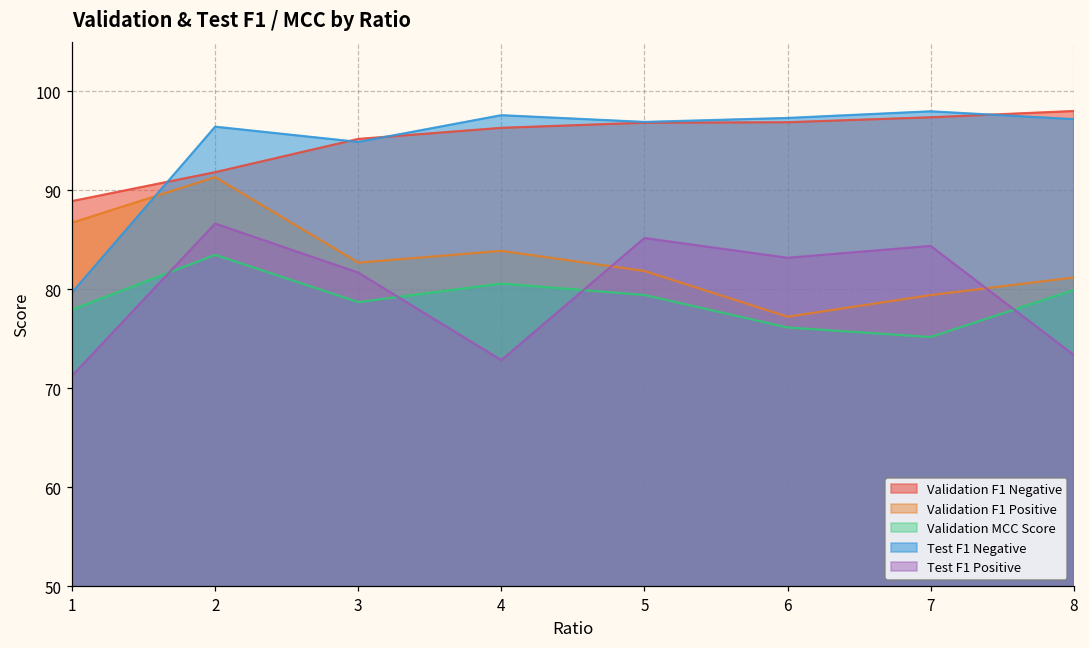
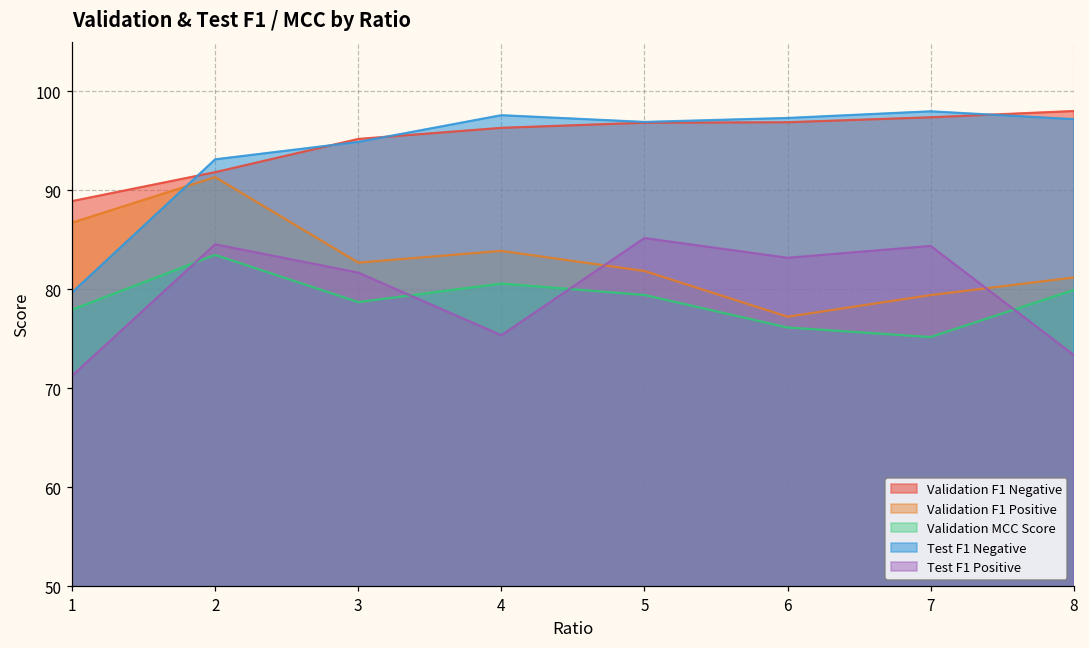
  {
    "Validation MCC Score": {
      "1": 78,
      "2": 83,
      "3": 79,
      "4": 81,
      "5": 79,
      "6": 76,
      "7": 75,
      "8": 80
    },
    "Test F1 Negative": {
      "1": 80,
-     "2": 96,
+     "2": 93,
      "3": 95,
      "4": 98,
      "6": 97,
      "7": 98,
      "8": 97
    },
    "Test F1 Positive": {
      "1": 71,
-     "2": 87,
+     "2": 85,
      "3": 82,
-     "4": 73,
+     "4": 75,
      "5": 85,
      "6": 83,
      "7": 84,
      "8": 73
    }
  }
